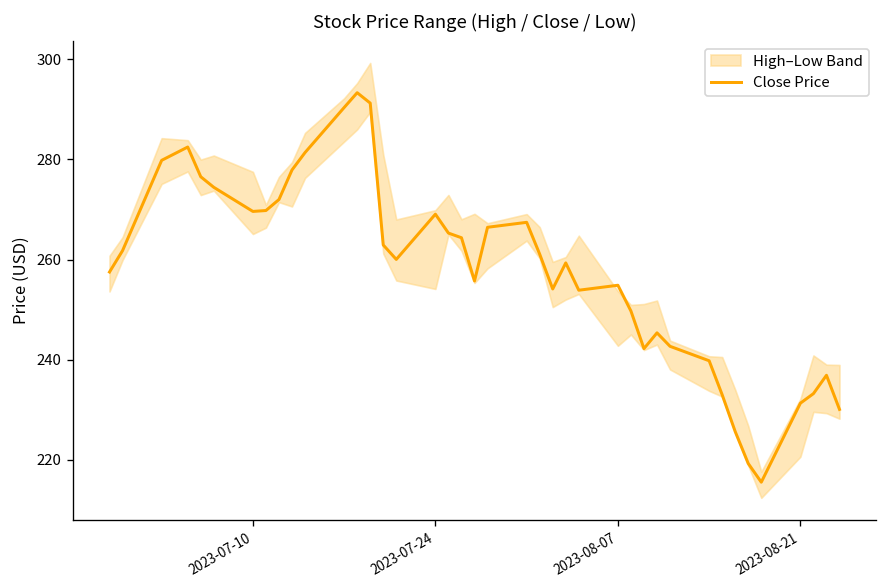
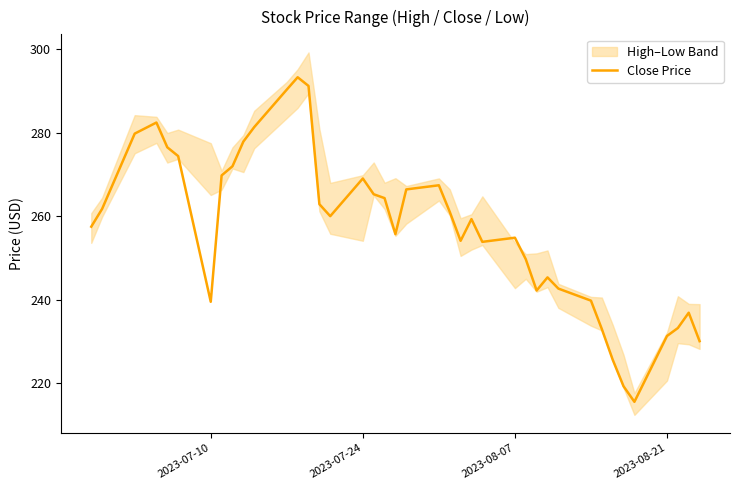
  {
    "Close Price": {
-     "2023-07-10": 270,
+     "2023-07-10": 239,
      "2023-07-24": 269,
      "2023-08-07": 255,
      "2023-08-21": 231
    }
  }
